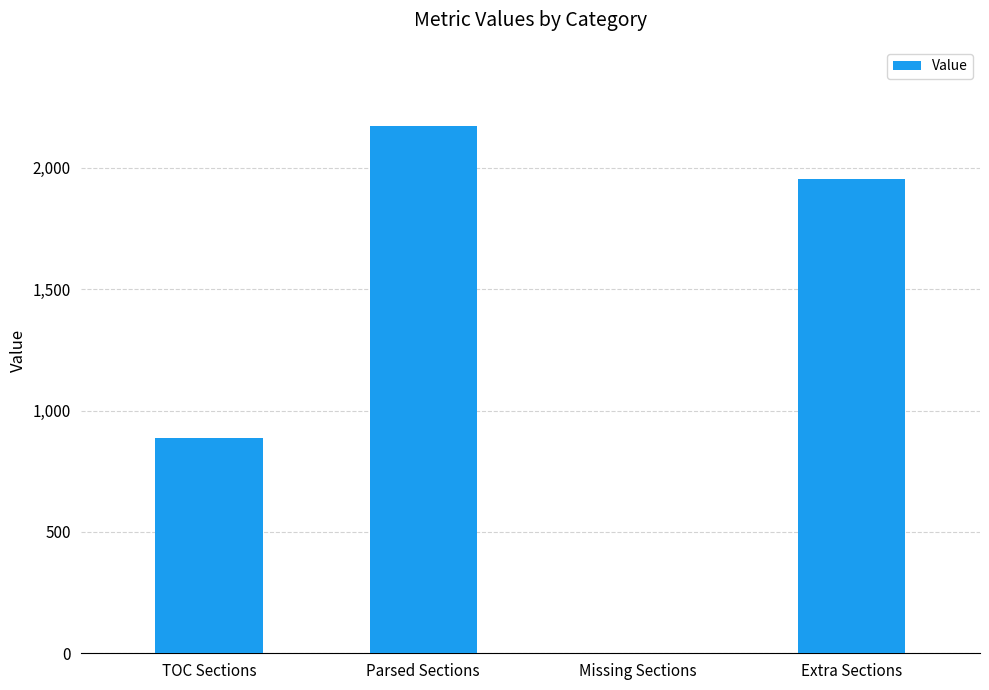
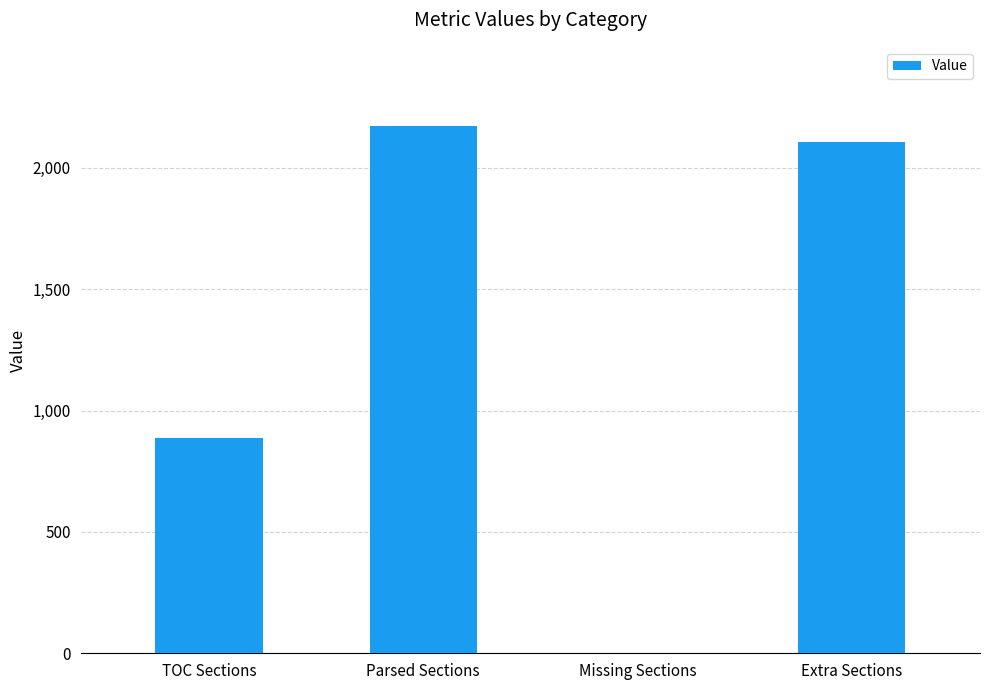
  {
    "TOC Sections": "890",
    "Parsed Sections": "2,170",
    "Missing Sections": "0",
-   "Extra Sections": "1,950"
+   "Extra Sections": "2,110"
  }
